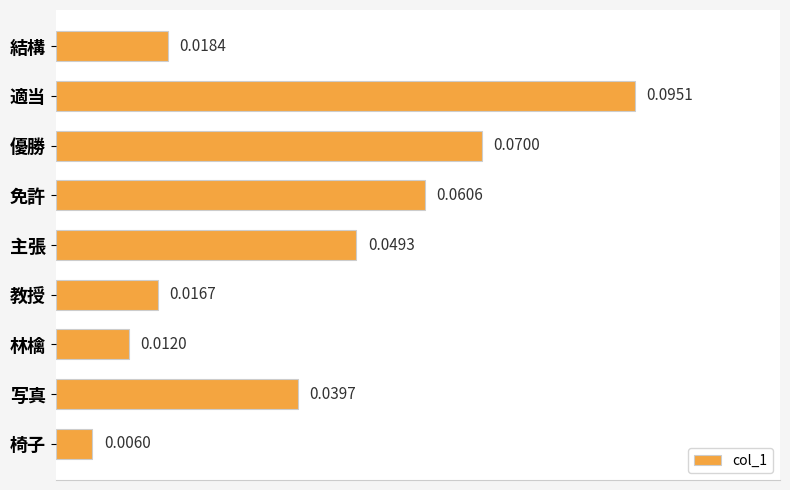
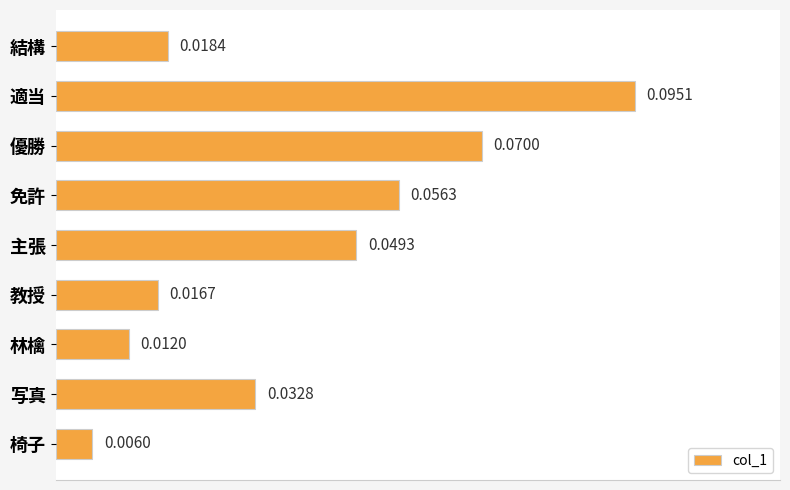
  {
    "結構": 0.0184,
    "適当": 0.0951,
    "優勝": 0.0700,
-   "免許": 0.0606,
+   "免許": 0.0563,
    "主張": 0.0493,
    "教授": 0.0167,
    "林檎": 0.0120,
-   "写真": 0.0397,
+   "写真": 0.0328,
    "椅子": 0.0060
  }
